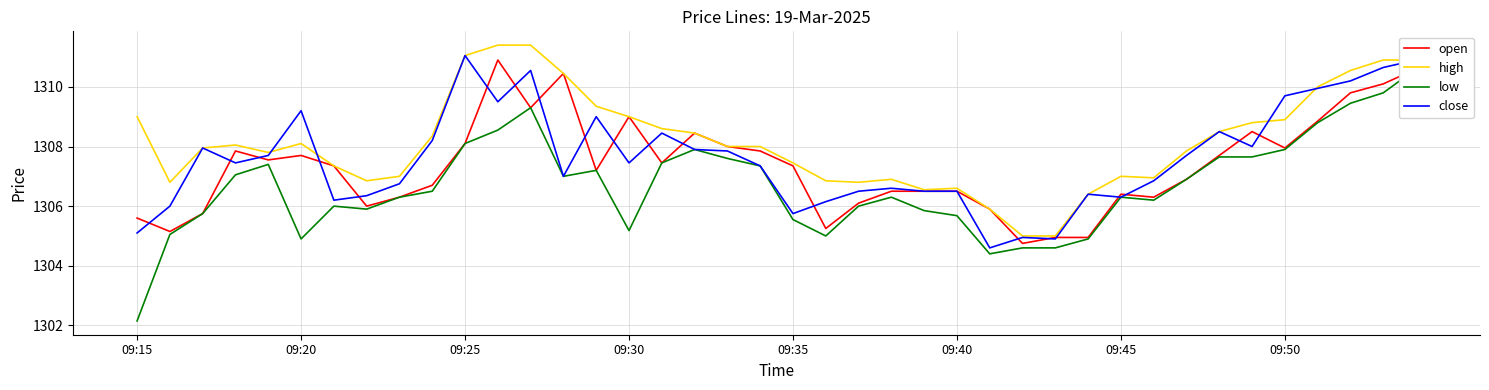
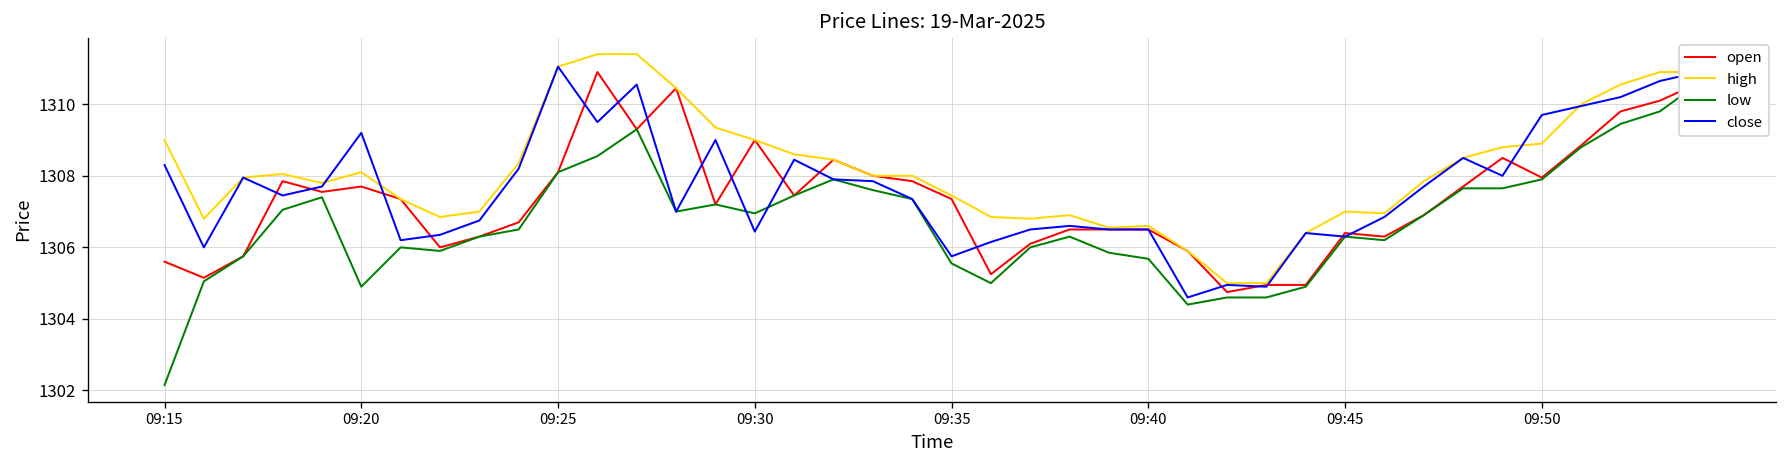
  {
    "low": {
      "09:15": 1302.2,
      "09:20": 1304.9,
-     "09:30": 1305.2,
+     "09:30": 1307.0,
      "09:35": 1305.6,
      "09:40": 1305.7
    },
    "close": {
-     "09:15": 1305.1,
+     "09:15": 1308.3,
      "09:20": 1309.2,
-     "09:30": 1307.5,
+     "09:30": 1306.4,
      "09:35": 1305.8,
      "09:50": 1309.7
    }
  }
